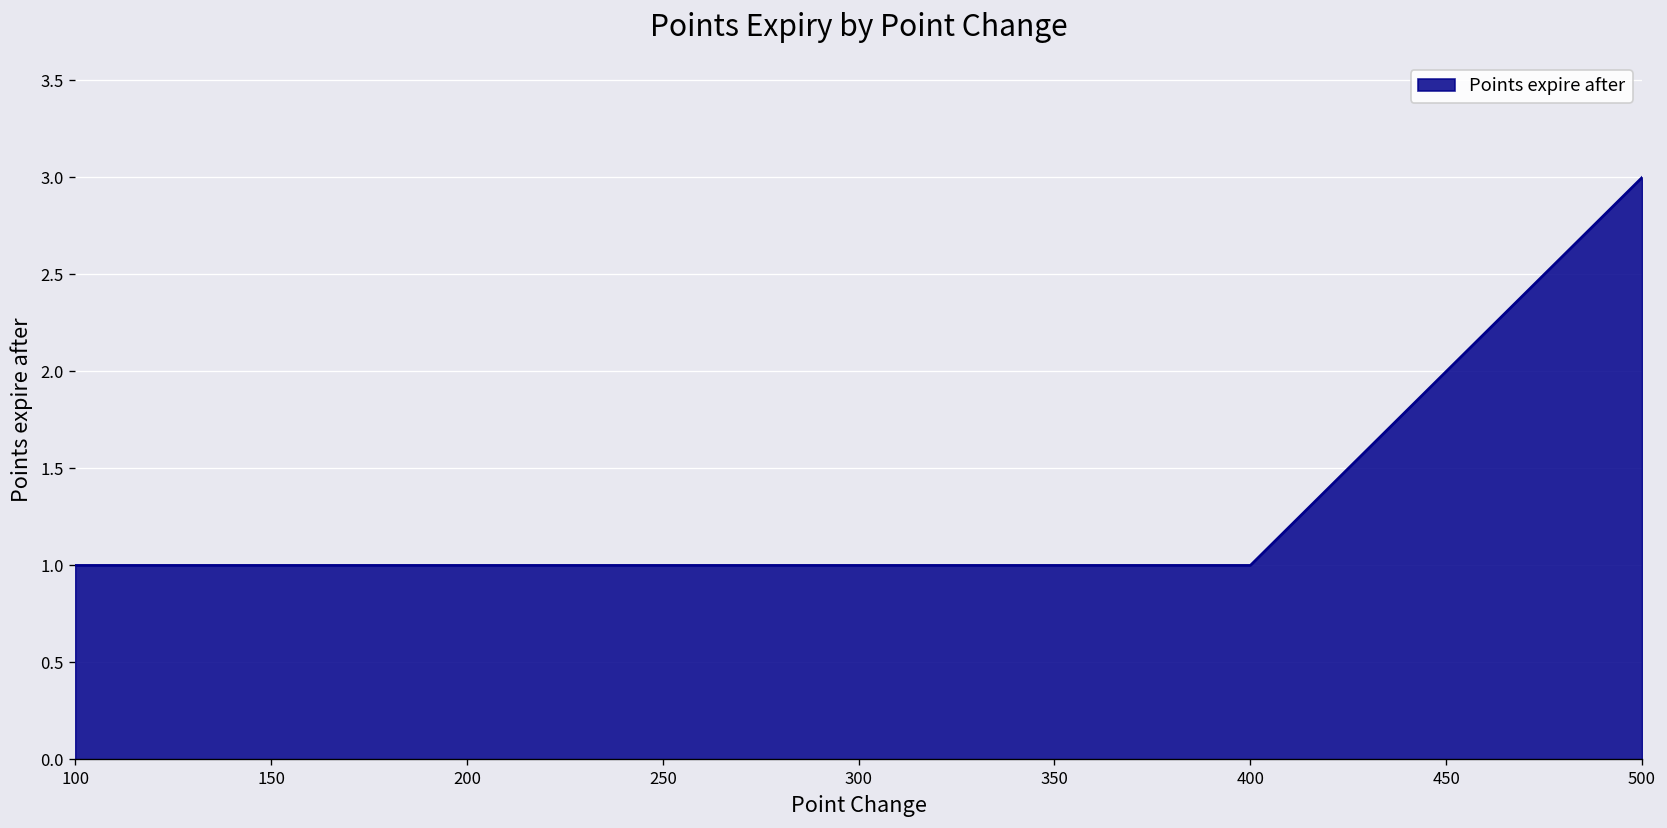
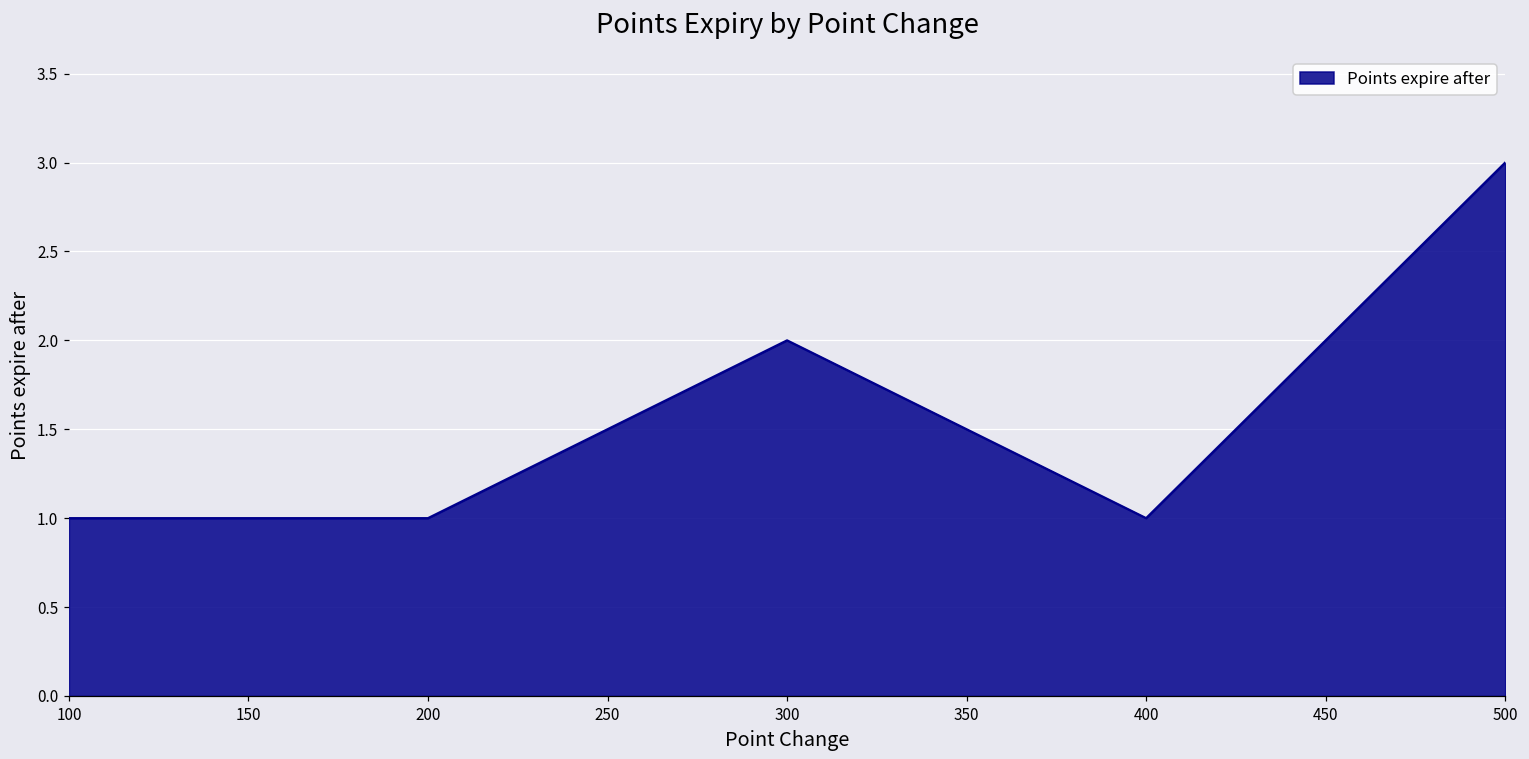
  {
    "100": 1,
    "200": 1,
-   "300": 1,
+   "300": 2,
    "400": 1,
    "500": 3
  }
